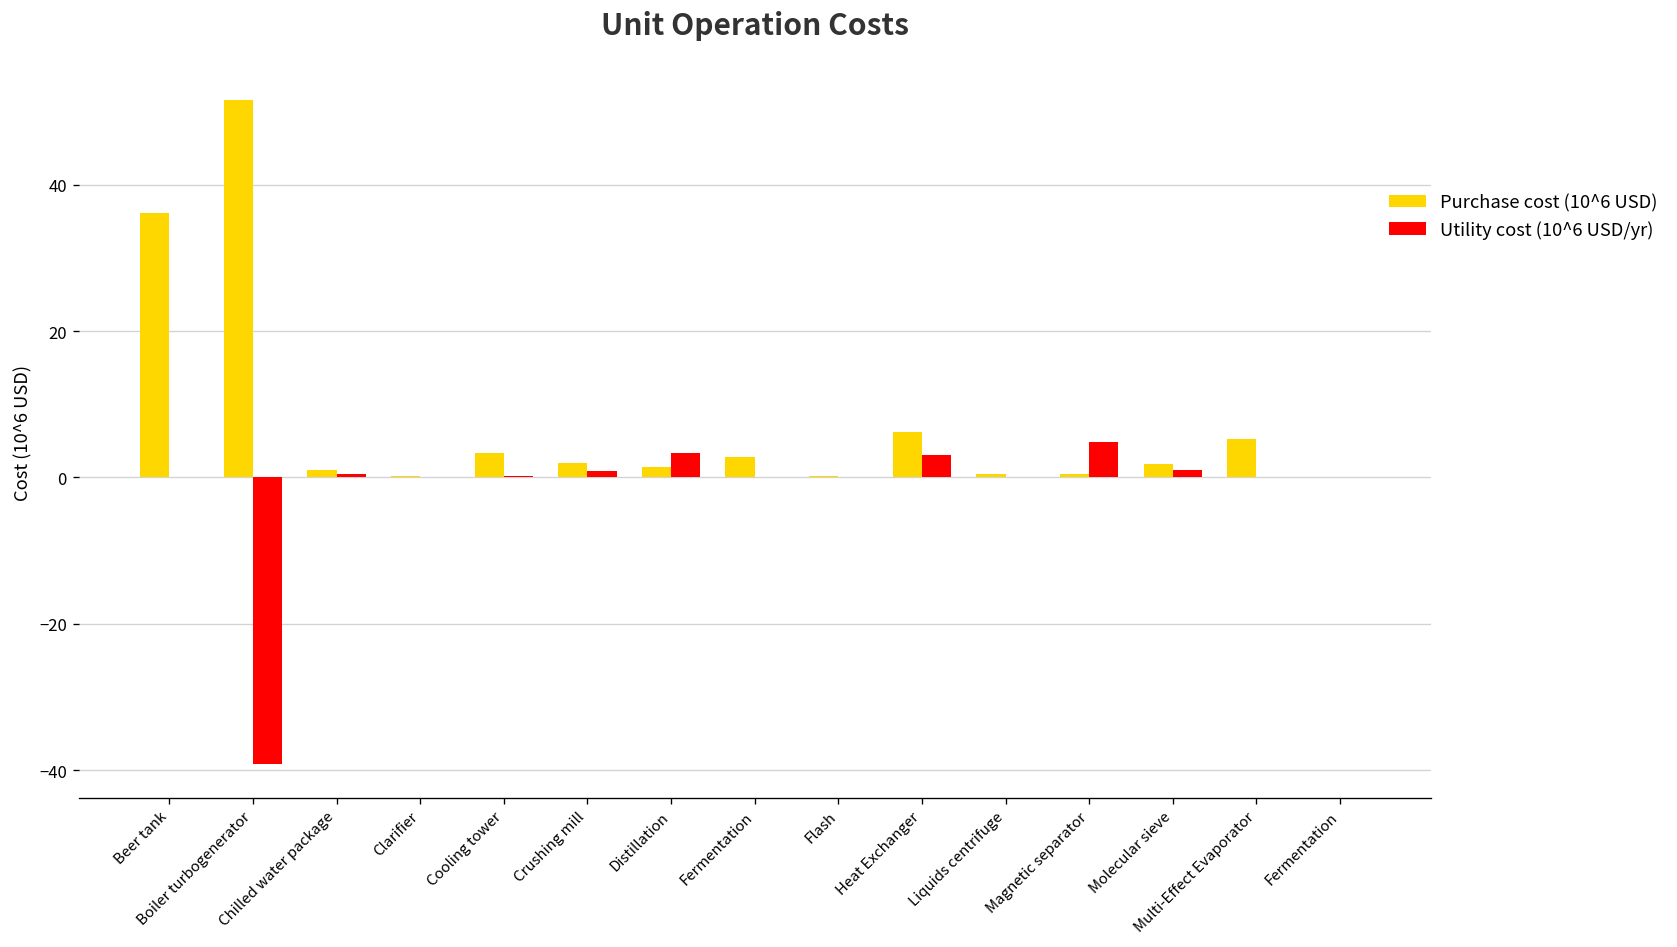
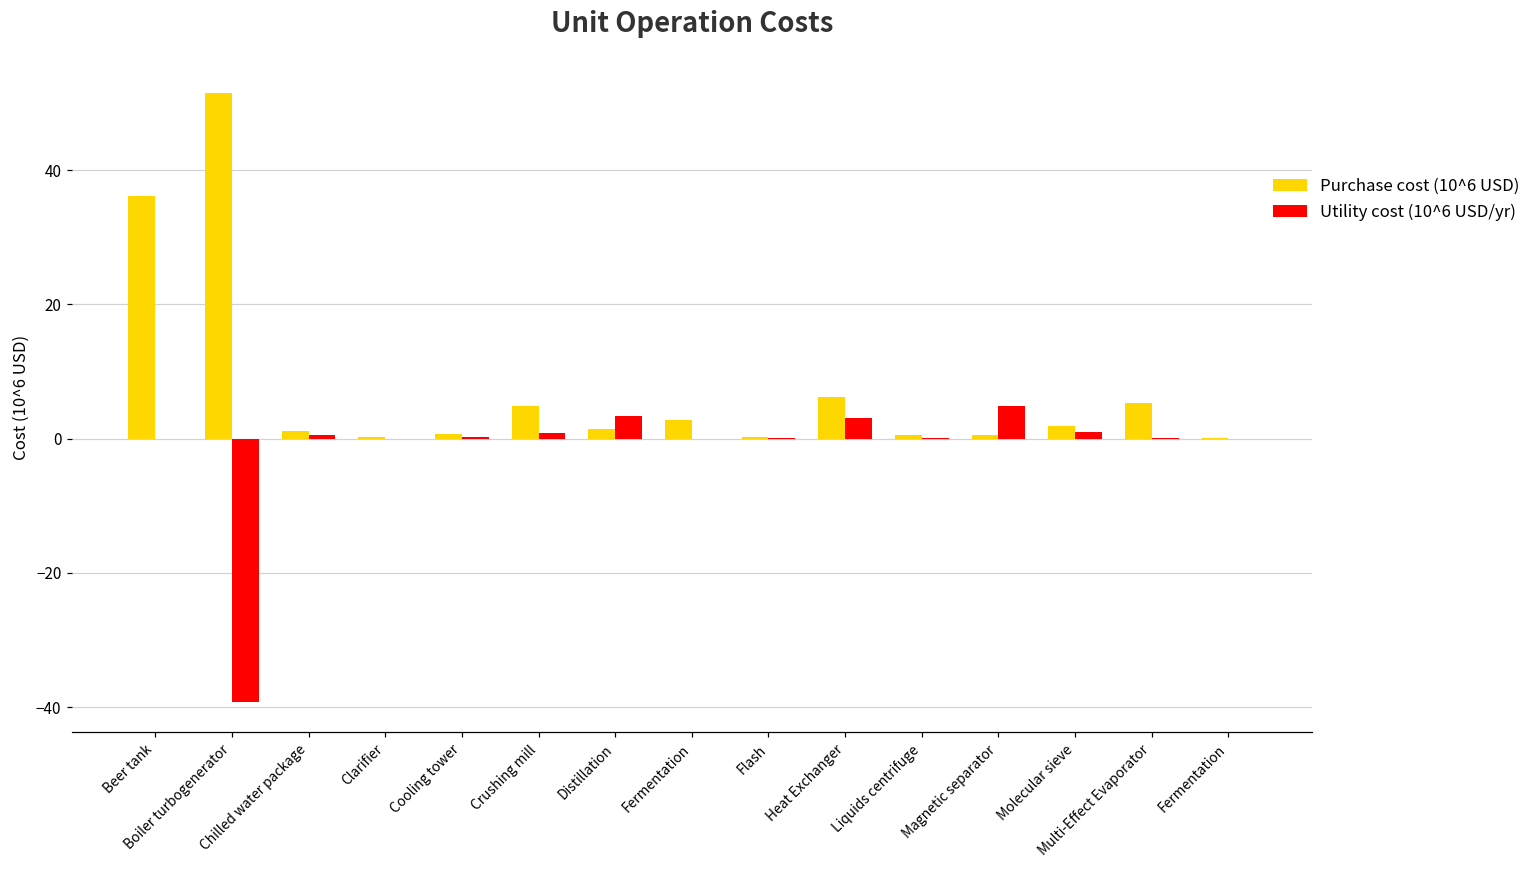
  {
    "Purchase cost (10^6 USD)": {
      "Beer tank": 36,
      "Boiler turbogenerator": 52,
      "Chilled water package": 1,
-     "Cooling tower": 3,
-     "Crushing mill": 2,
+     "Cooling tower": 1,
+     "Crushing mill": 5,
      "Distillation": 1,
      "Heat Exchanger": 6,
      "Liquids centrifuge": 1,
      "Magnetic separator": 1,
      "Molecular sieve": 2,
      "Multi-Effect Evaporator": 5
    },
    "Utility cost (10^6 USD/yr)": {
      "Beer tank": 0,
      "Boiler turbogenerator": -39,
      "Chilled water package": 1,
      "Crushing mill": 1,
      "Distillation": 3,
      "Heat Exchanger": 3,
      "Magnetic separator": 5,
      "Molecular sieve": 1
    }
  }
